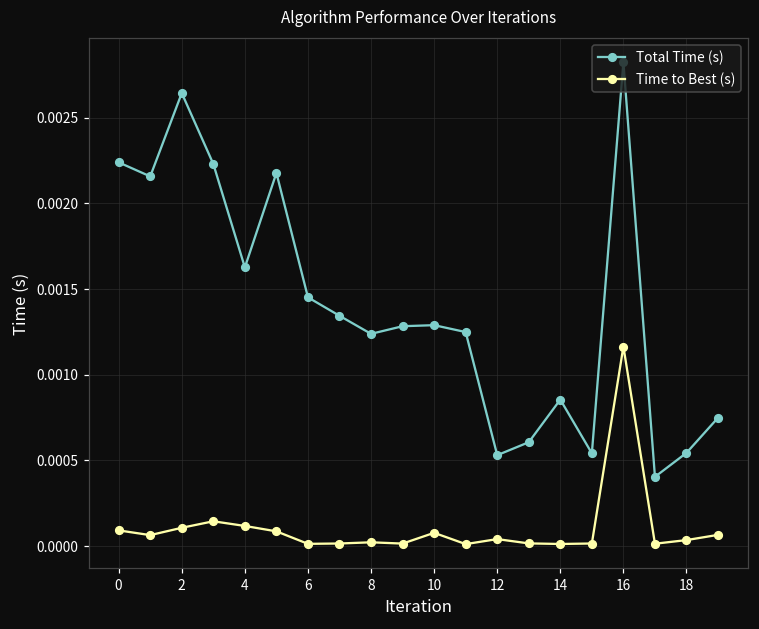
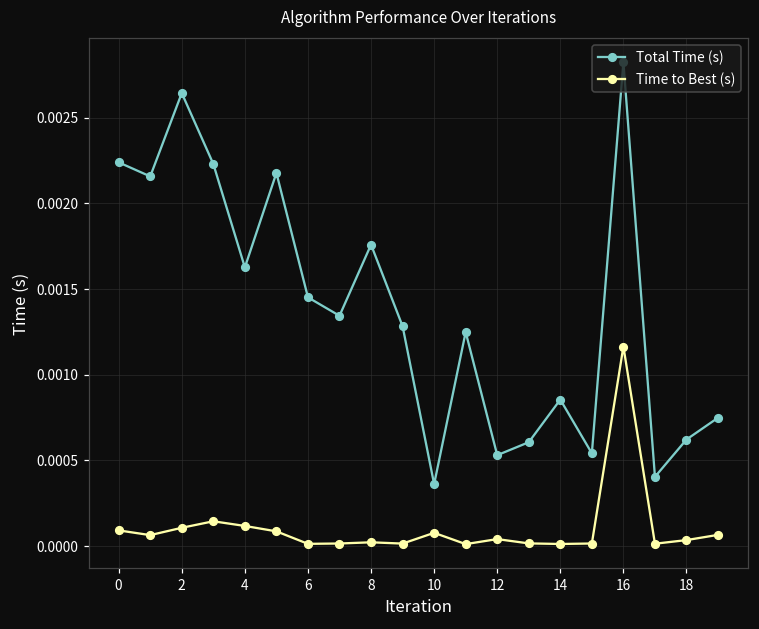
  {
    "Total Time (s)": {
      "0": 0.00224,
      "2": 0.00264,
      "4": 0.00163,
      "6": 0.00145,
-     "8": 0.00124,
-     "10": 0.00129,
+     "8": 0.00176,
+     "10": 0.00036,
      "12": 0.00053,
      "14": 0.00086,
-     "18": 0.00054
+     "18": 0.00062
    },
    "Time to Best (s)": {
      "0": 0.00009,
      "2": 0.00011,
      "4": 0.00012,
      "6": 0.00001,
      "8": 0.00002,
      "10": 0.00008,
      "12": 0.00004,
      "14": 0.00001,
      "16": 0.00116,
      "18": 0.00004
    }
  }
